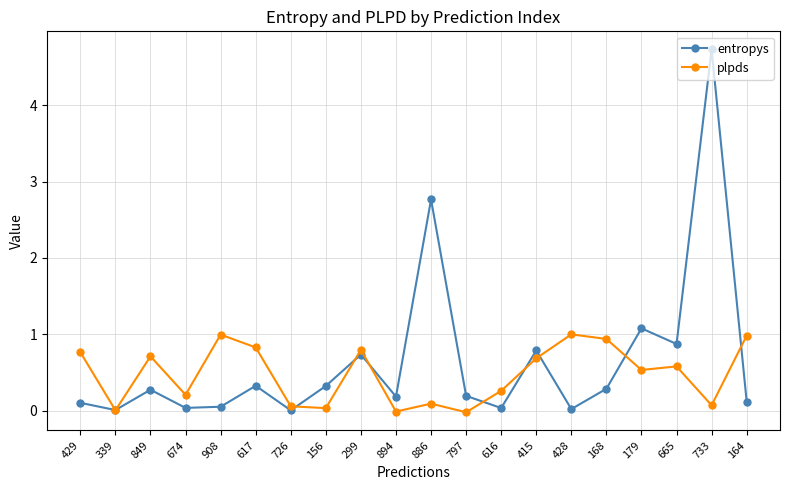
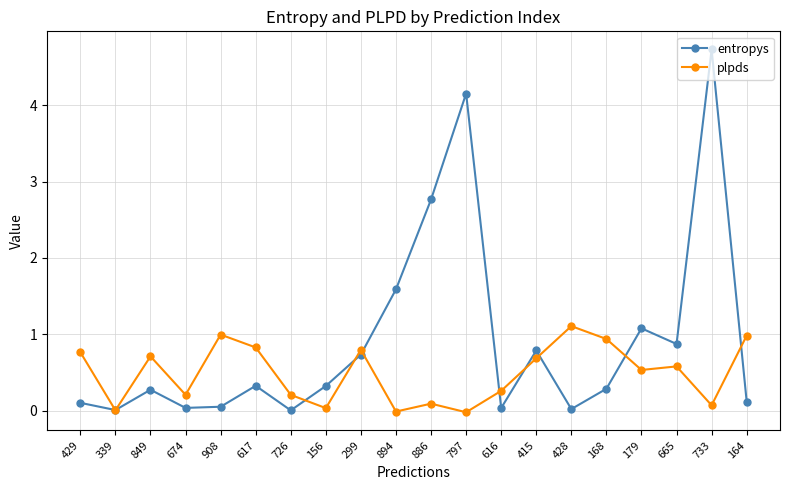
  {
    "entropys": {
      "429": 0.1,
      "849": 0.3,
      "674": 0.0,
      "908": 0.0,
      "617": 0.3,
      "726": 0.0,
      "156": 0.3,
      "299": 0.7,
-     "894": 0.2,
+     "894": 1.6,
      "886": 2.8,
-     "797": 0.2,
+     "797": 4.2,
      "616": 0.0,
      "415": 0.8,
      "428": 0.0,
      "168": 0.3,
      "179": 1.1,
      "665": 0.9,
      "164": 0.1
    },
    "plpds": {
      "429": 0.8,
      "849": 0.7,
      "674": 0.2,
      "908": 1.0,
      "617": 0.8,
-     "726": 0.1,
+     "726": 0.2,
      "156": 0.0,
      "299": 0.8,
      "894": 0.0,
      "886": 0.1,
      "797": 0.0,
      "616": 0.3,
      "415": 0.7,
-     "428": 1.0,
+     "428": 1.1,
      "168": 0.9,
      "179": 0.5,
      "665": 0.6,
      "733": 0.1,
      "164": 1.0
    }
  }
